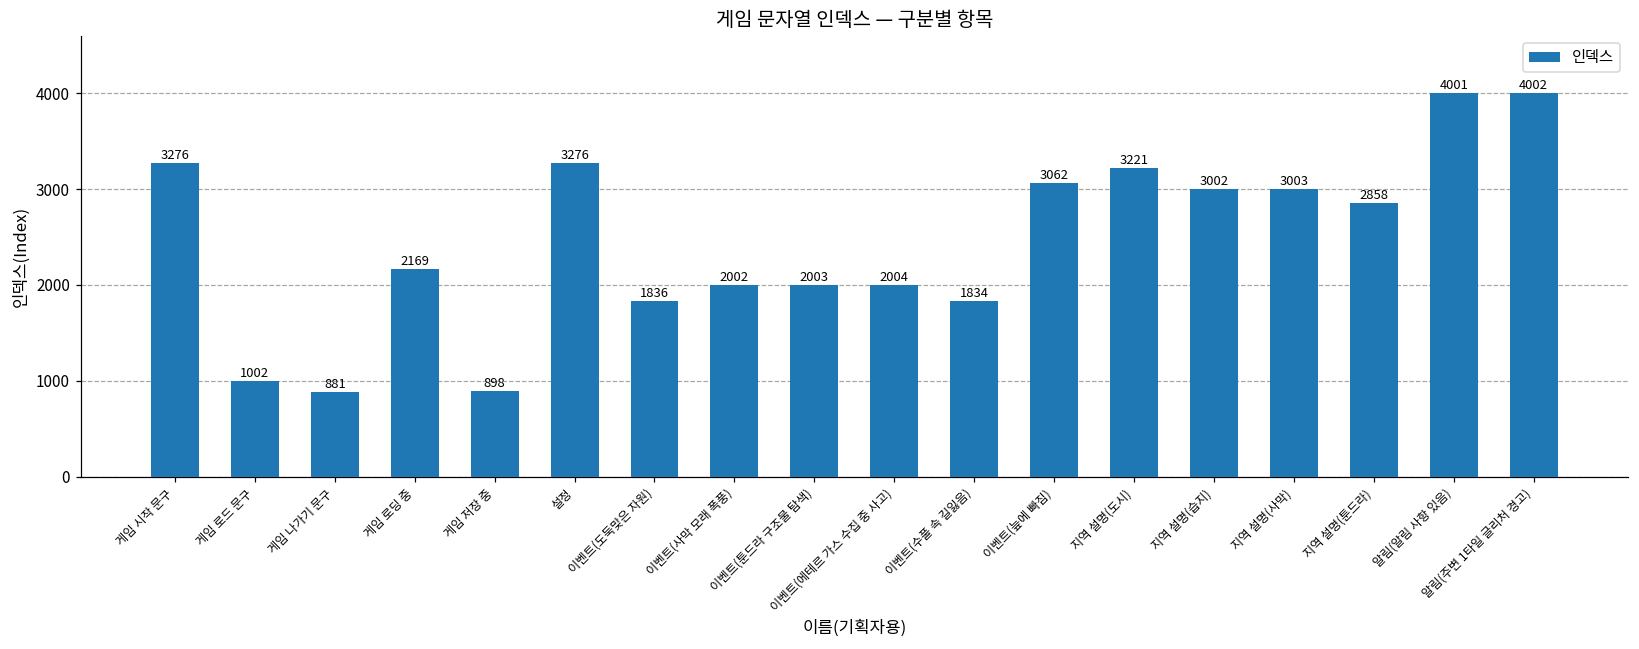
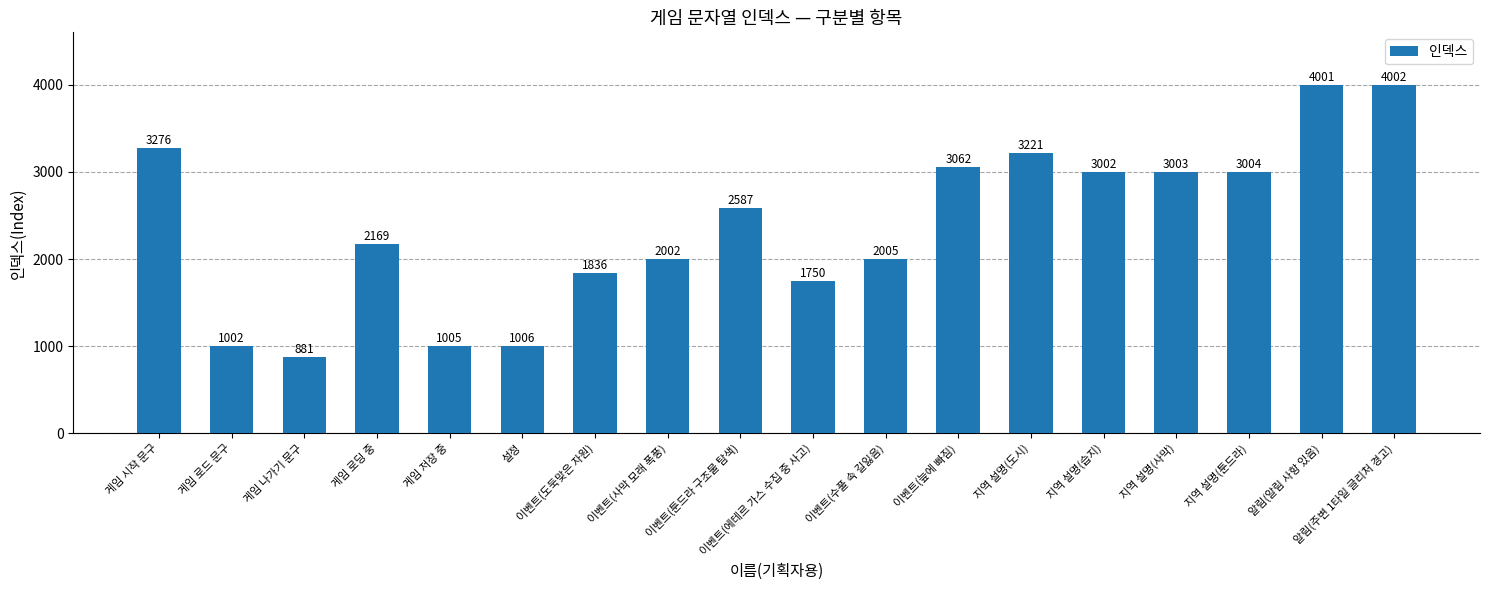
  {
    "게임 시작 문구": 3276,
    "게임 로드 문구": 1002,
    "게임 나가기 문구": 881,
    "게임 로딩 중": 2169,
-   "게임 저장 중": 898,
-   "설정": 3276,
+   "게임 저장 중": 1005,
+   "설정": 1006,
    "이벤트(도둑맞은 자원)": 1836,
    "이벤트(사막 모래 폭풍)": 2002,
-   "이벤트(툰드라 구조물 탐색)": 2003,
-   "이벤트(에테르 가스 수집 중 사고)": 2004,
-   "이벤트(수풀 속 길잃음)": 1834,
+   "이벤트(툰드라 구조물 탐색)": 2587,
+   "이벤트(에테르 가스 수집 중 사고)": 1750,
+   "이벤트(수풀 속 길잃음)": 2005,
    "이벤트(늪에 빠짐)": 3062,
    "지역 설명(도시)": 3221,
    "지역 설명(습지)": 3002,
    "지역 설명(사막)": 3003,
-   "지역 설명(툰드라)": 2858,
+   "지역 설명(툰드라)": 3004,
    "알림(알림 사항 있음)": 4001,
    "알림(주변 1타일 글리처 경고)": 4002
  }
